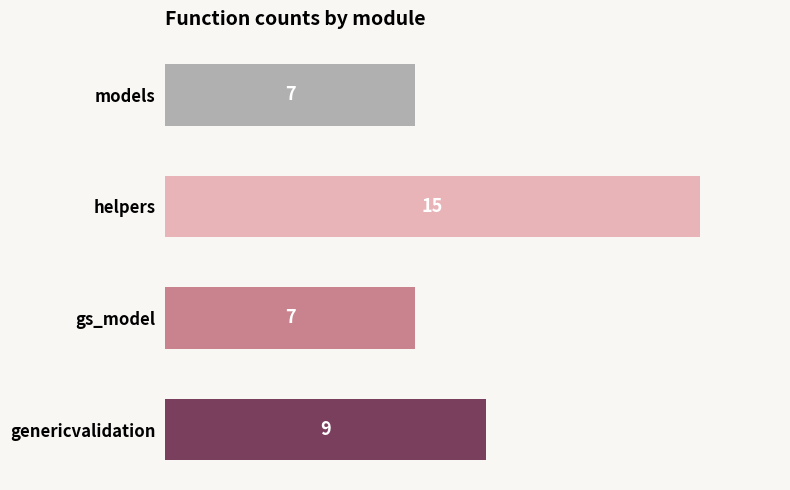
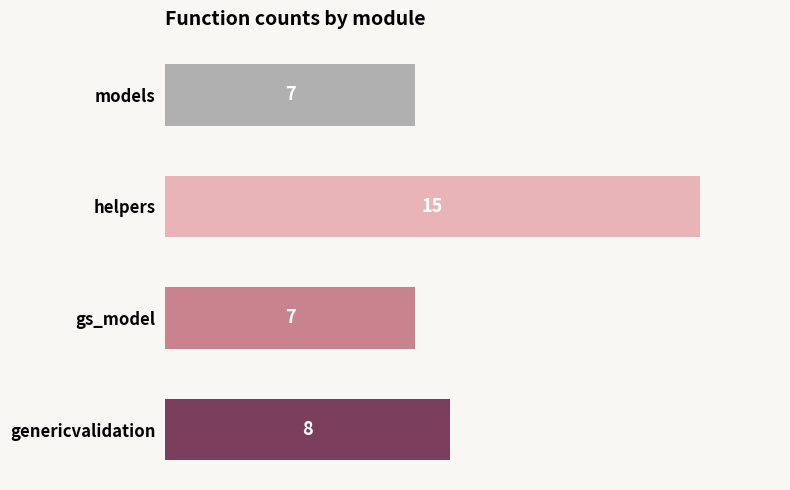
  {
    "models": 7,
    "helpers": 15,
    "gs_model": 7,
-   "genericvalidation": 9
+   "genericvalidation": 8
  }
